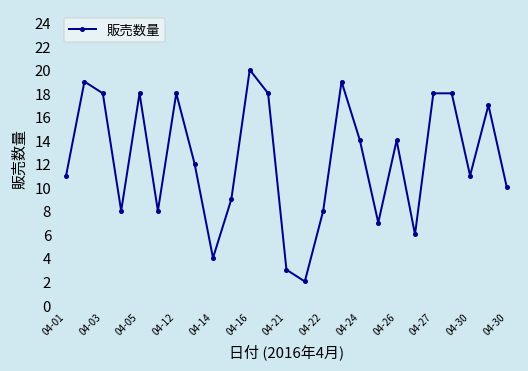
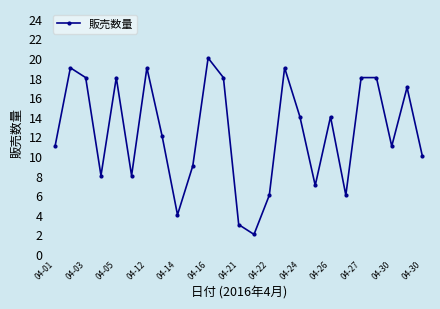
  {
    "04-01": 11,
-   "04-12": 18,
+   "04-12": 19,
    "04-14": 4,
    "04-16": 20,
-   "04-22": 8,
+   "04-22": 6,
    "04-27": 18
  }
